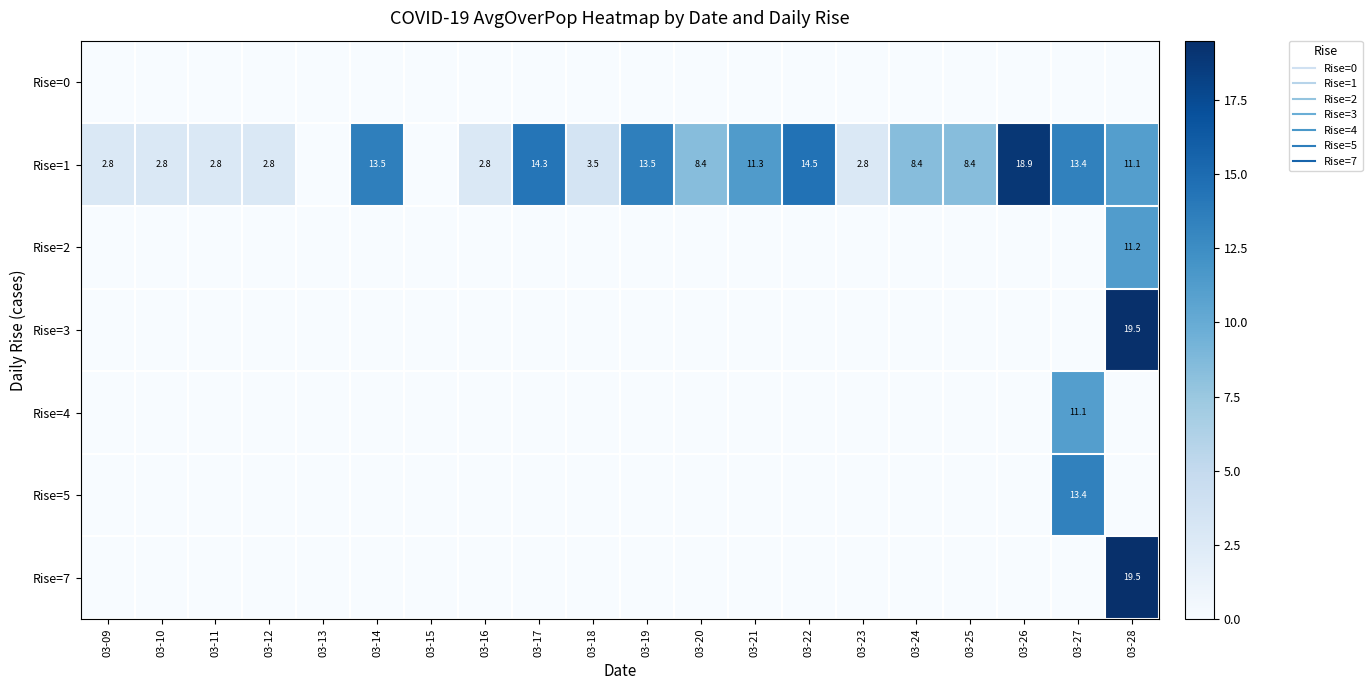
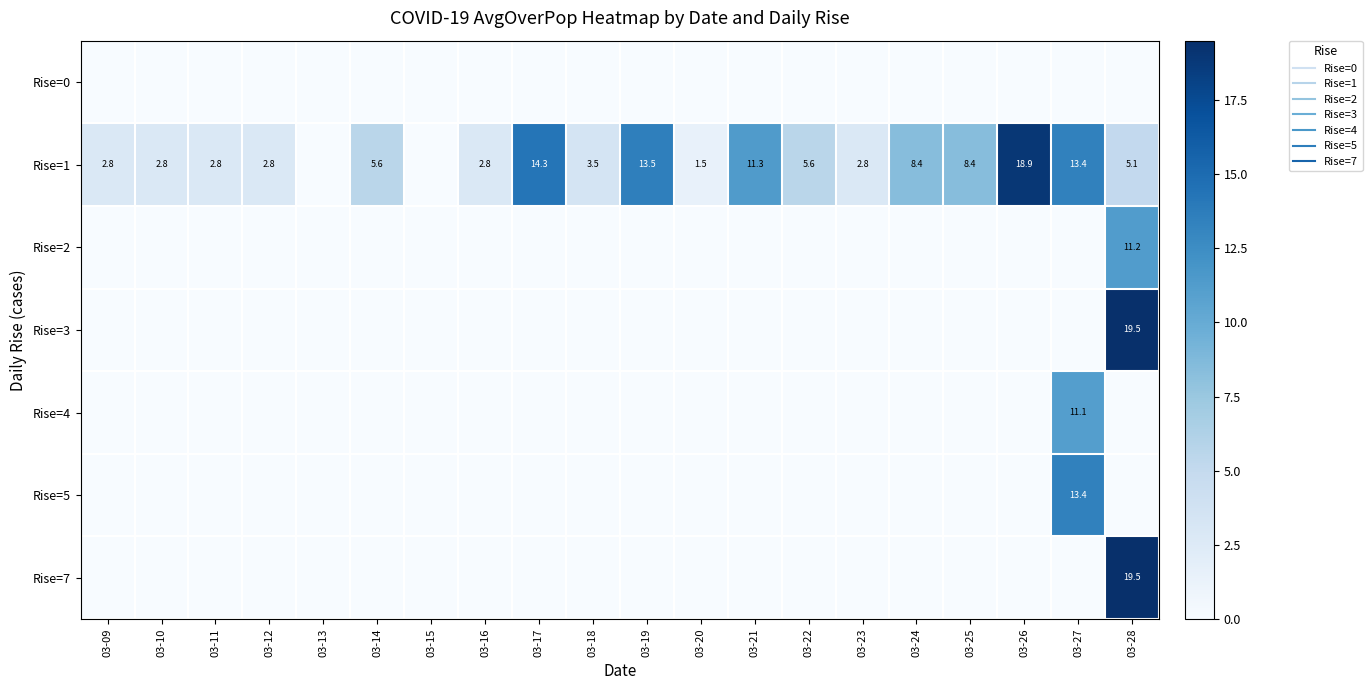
  {
    "Rise=1": {
      "03-09": 2.8,
      "03-10": 2.8,
      "03-11": 2.8,
      "03-12": 2.8,
-     "03-14": 13.5,
+     "03-14": 5.6,
      "03-16": 2.8,
      "03-17": 14.3,
      "03-18": 3.5,
      "03-19": 13.5,
-     "03-20": 8.4,
+     "03-20": 1.5,
      "03-21": 11.3,
-     "03-22": 14.5,
+     "03-22": 5.6,
      "03-23": 2.8,
      "03-24": 8.4,
      "03-25": 8.4,
      "03-26": 18.9,
      "03-27": 13.4,
-     "03-28": 11.1
+     "03-28": 5.1
    },
    "Rise=2": {
      "03-28": 11.2
    },
    "Rise=3": {
      "03-28": 19.5
    },
    "Rise=4": {
      "03-27": 11.1
    },
    "Rise=5": {
      "03-27": 13.4
    },
    "Rise=7": {
      "03-28": 19.5
    }
  }
